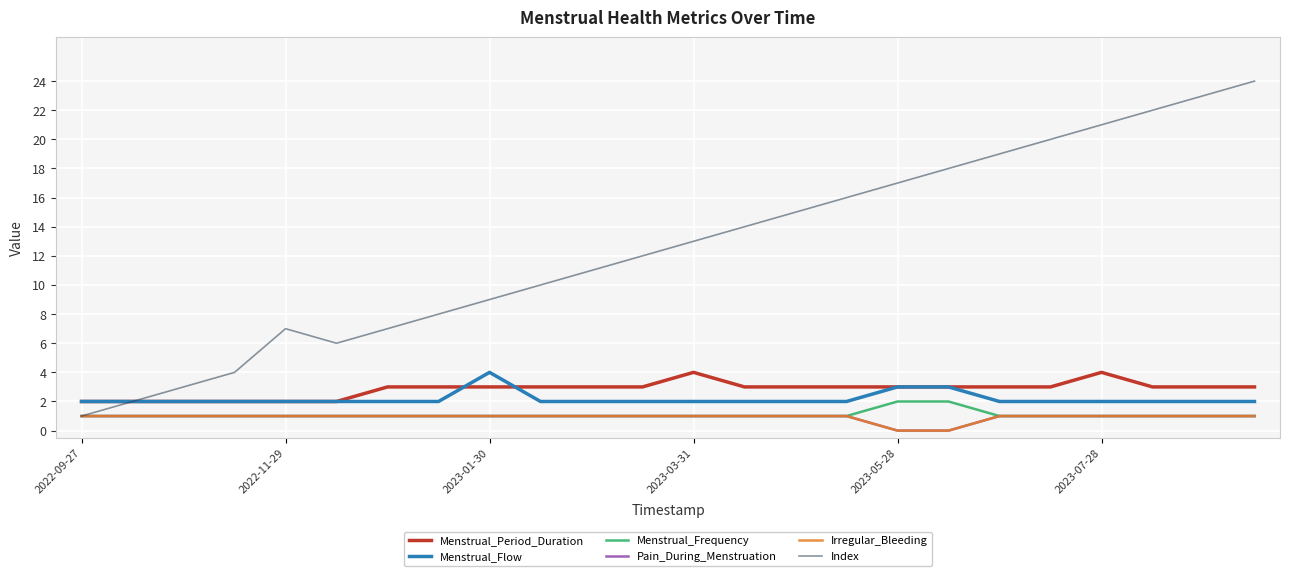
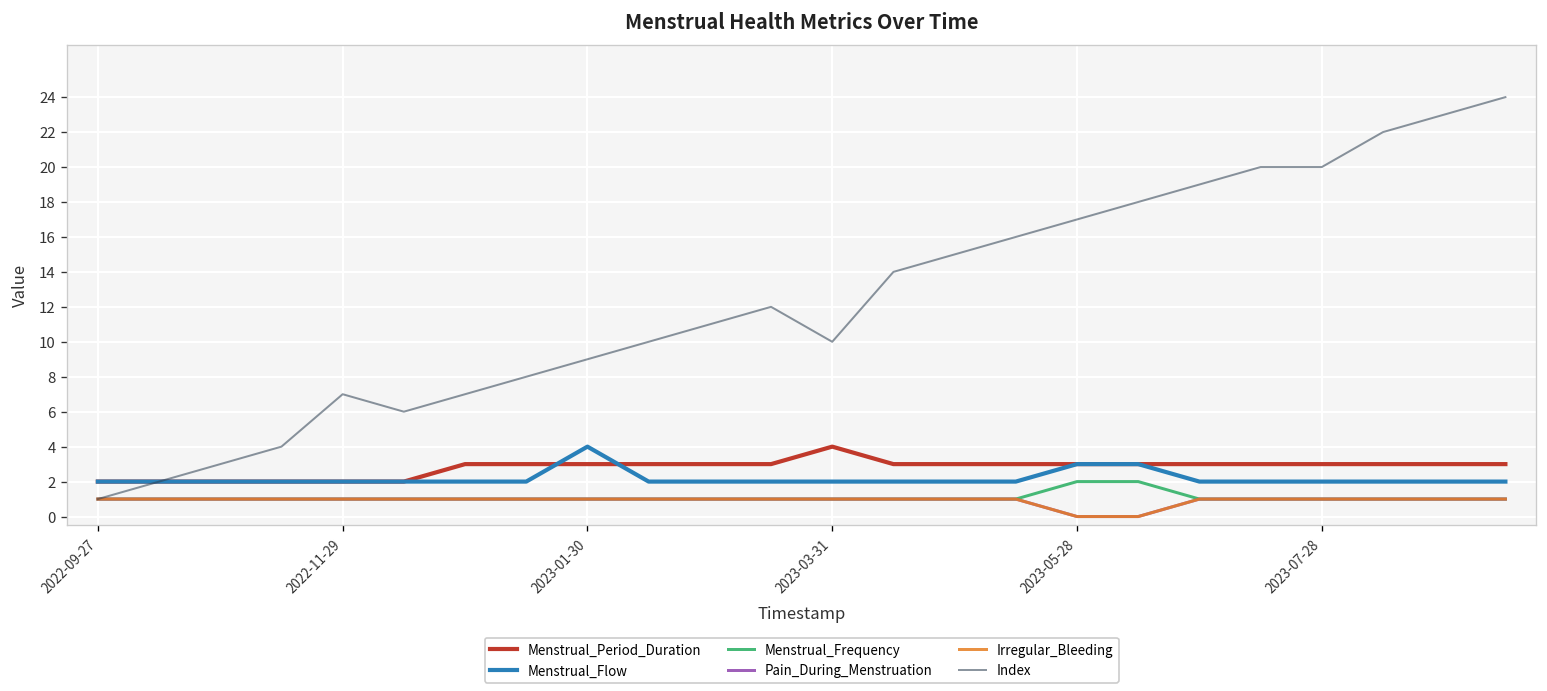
  {
    "Menstrual_Period_Duration": {
      "2023-01-30": 3,
      "2023-03-31": 4,
-     "2023-07-28": 4
+     "2023-07-28": 3
    },
    "Menstrual_Flow": {
      "2023-01-30": 4,
      "2023-03-31": 2,
      "2023-07-28": 2
    },
    "Menstrual_Frequency": {
      "2023-05-28": 2
    },
    "Irregular_Bleeding": {
      "2023-05-28": 0
    },
    "Index": {
      "2022-11-29": 7,
      "2023-01-30": 9,
-     "2023-03-31": 13,
+     "2023-03-31": 10,
      "2023-05-28": 17,
-     "2023-07-28": 21
+     "2023-07-28": 20
    }
  }
